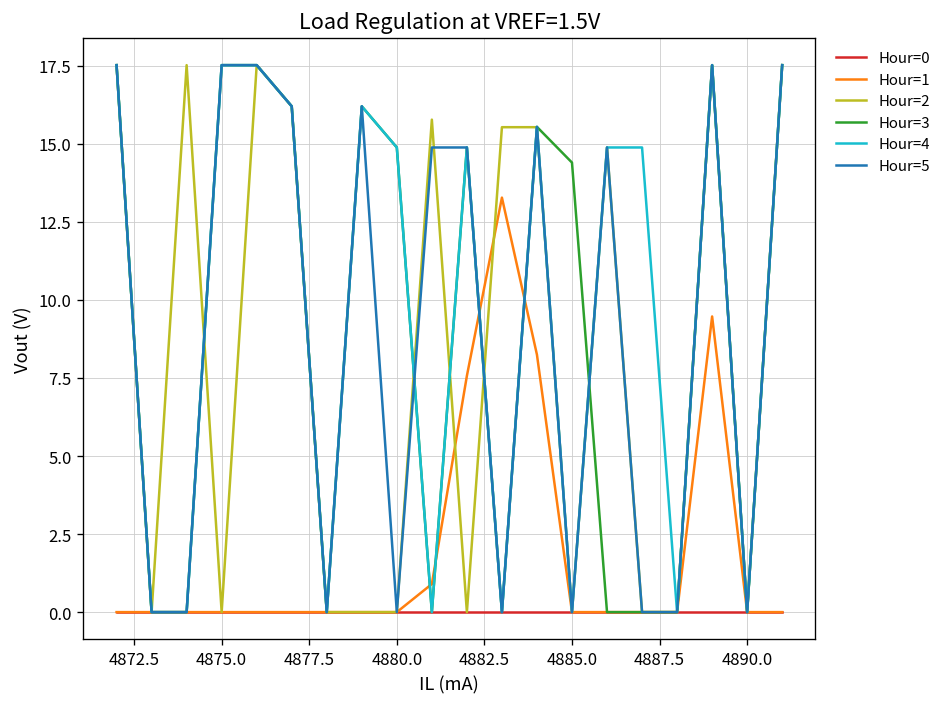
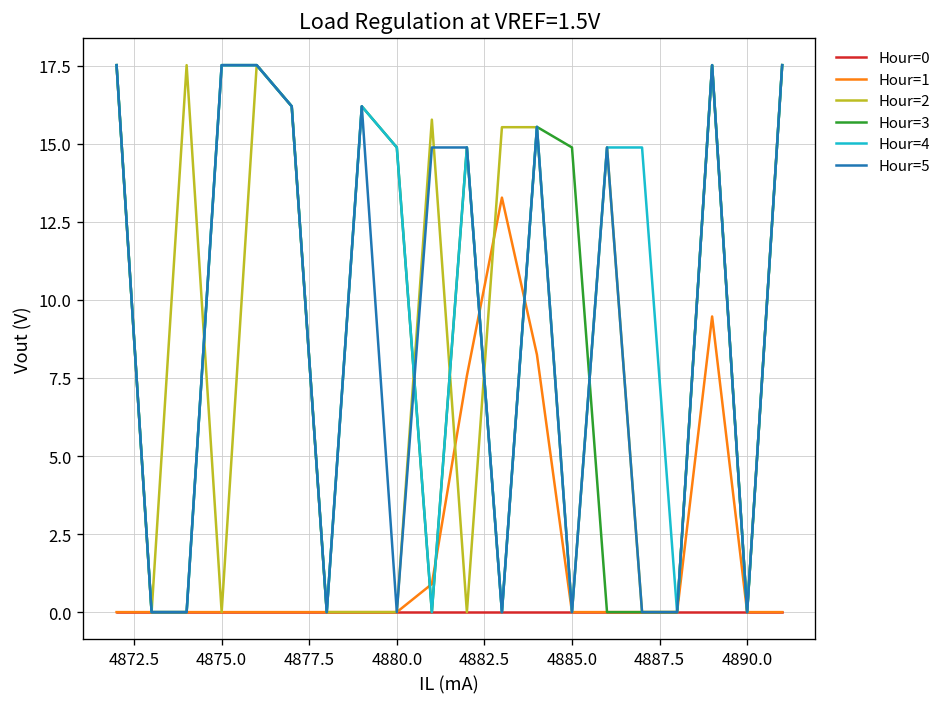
  {
    "Hour=3": {
-     "4885.0": 14.4
+     "4885.0": 14.9
    }
  }
